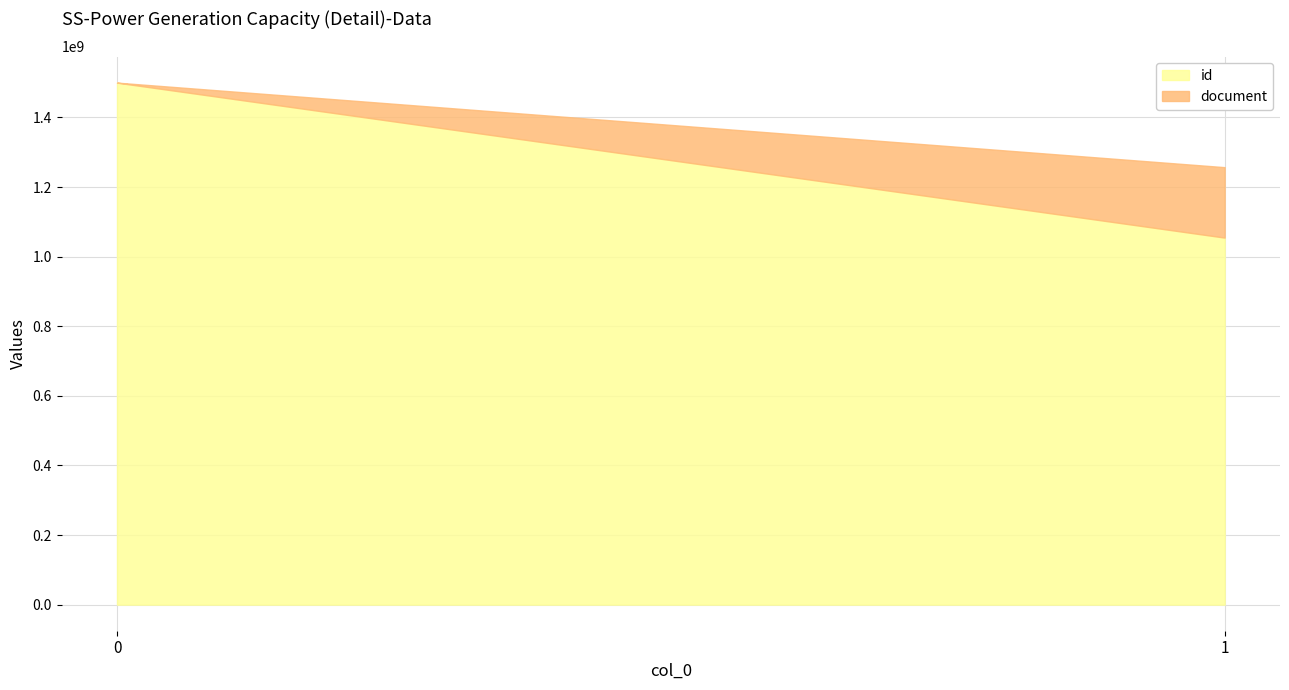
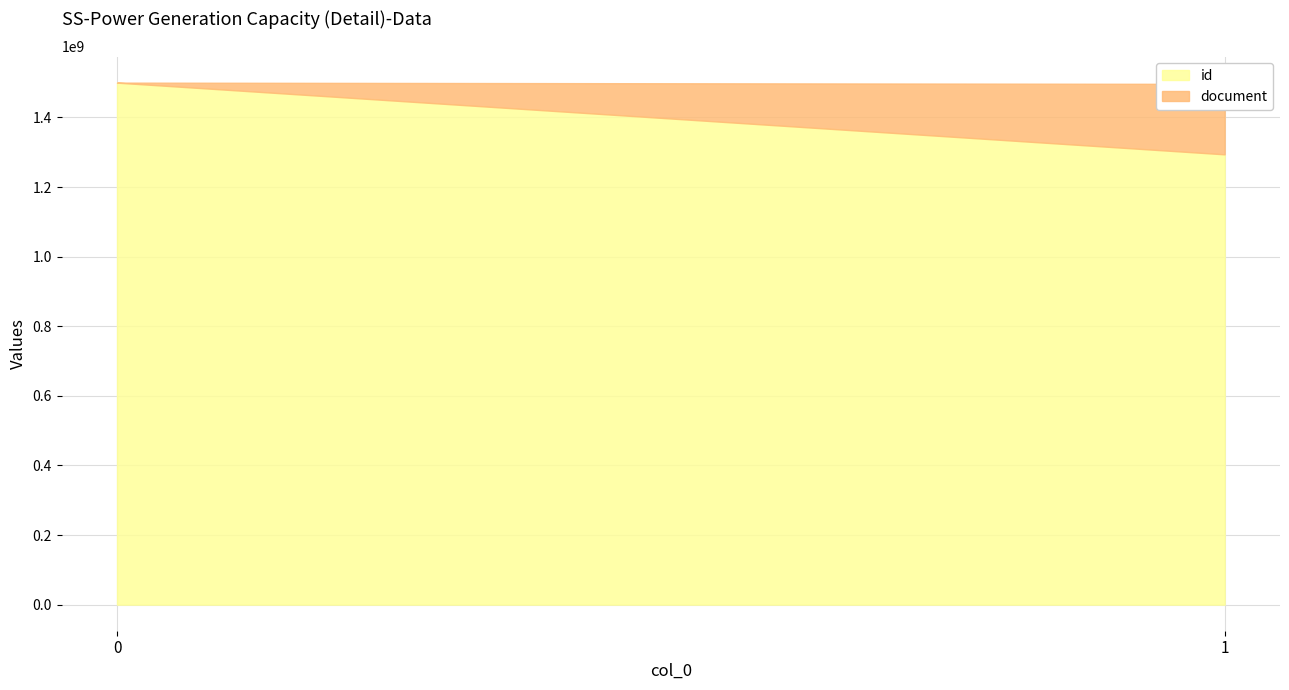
  {
    "id": {
-     "1": 1050000000
+     "1": 1290000000
    }
  }
